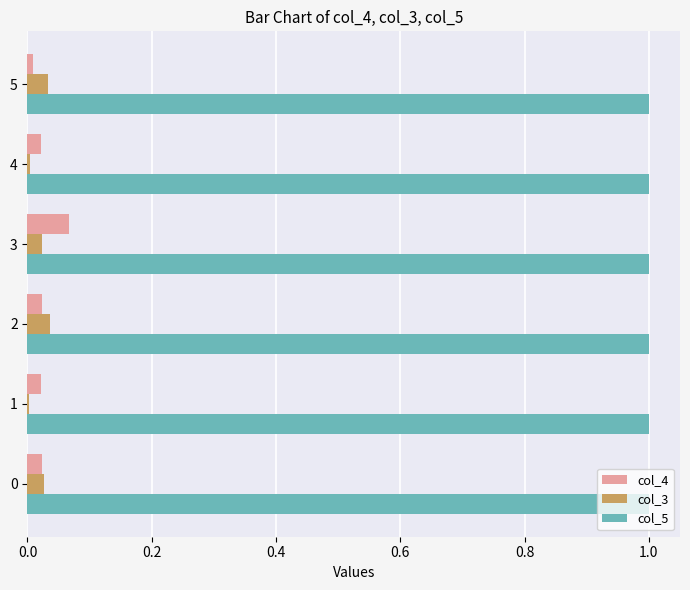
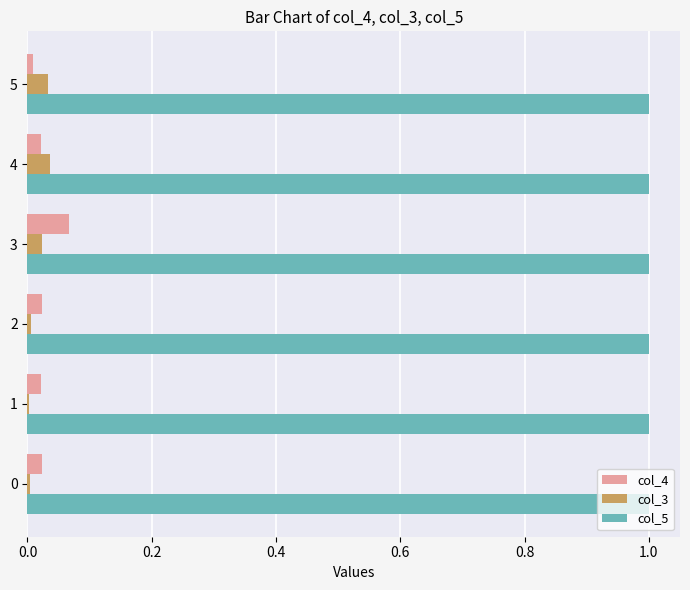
  {
    "col_4": {
      "5": 0.01,
      "4": 0.02,
      "3": 0.07,
      "2": 0.02,
      "1": 0.02,
      "0": 0.02
    },
    "col_3": {
      "5": 0.03,
-     "4": 0.00,
+     "4": 0.04,
      "3": 0.02,
-     "2": 0.04,
-     "0": 0.03
+     "2": 0.01,
+     "0": 0.00
    },
    "col_5": {
      "5": 1.00,
      "4": 1.00,
      "3": 1.00,
      "2": 1.00,
      "1": 1.00
    }
  }
